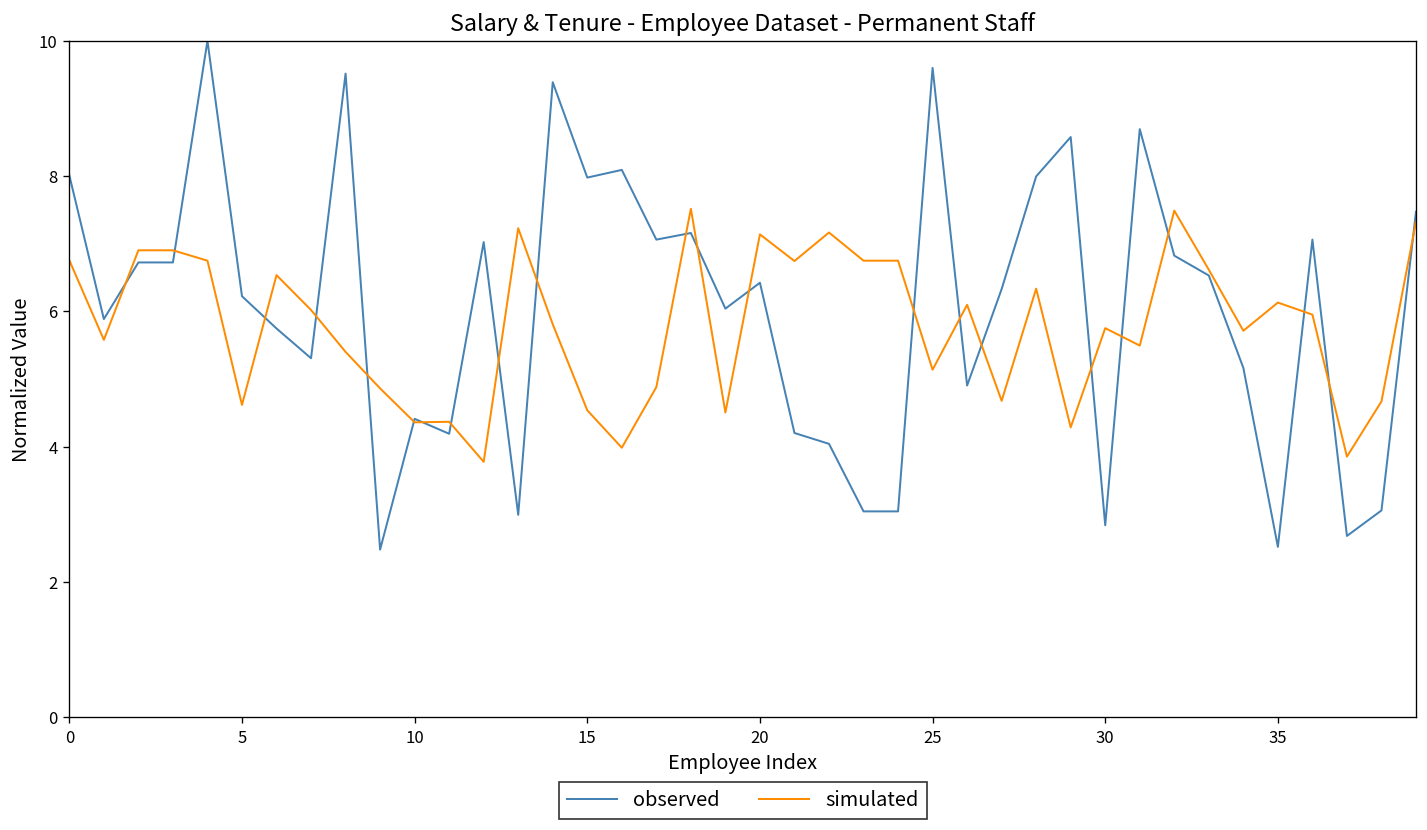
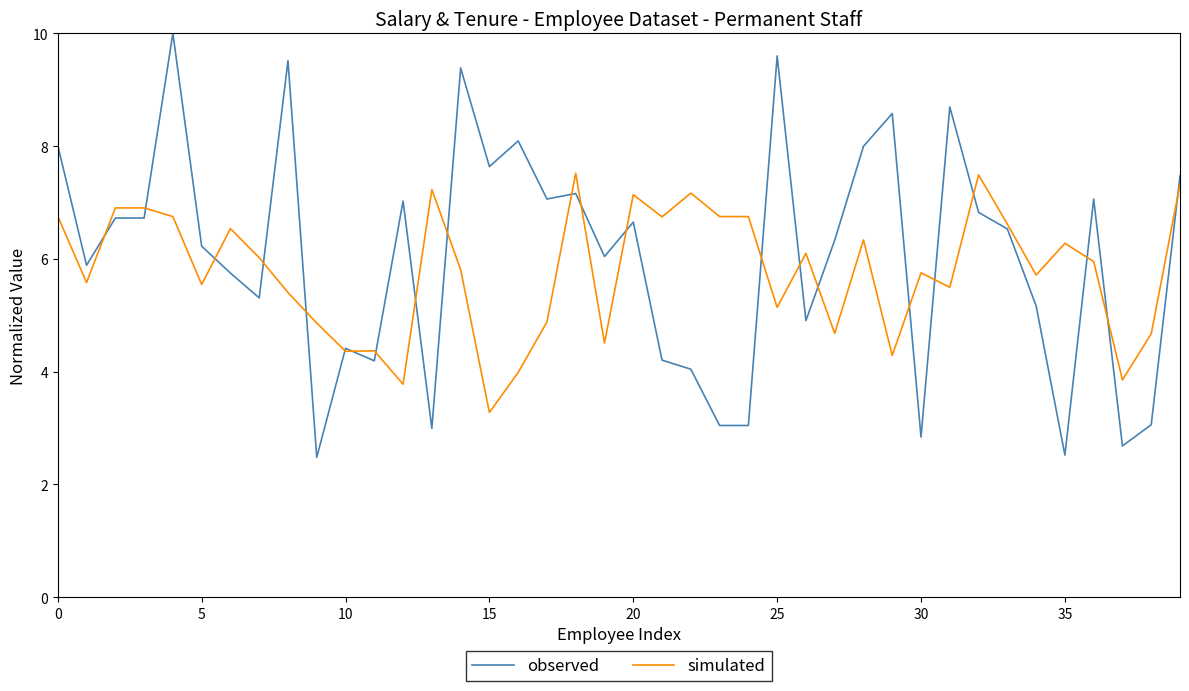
  {
    "observed": {
      "0": 8.0,
      "5": 6.2,
      "10": 4.4,
-     "15": 8.0,
-     "20": 6.4,
+     "15": 7.6,
+     "20": 6.7,
      "25": 9.6,
      "30": 2.8,
      "35": 2.5
    },
    "simulated": {
      "0": 6.8,
-     "5": 4.6,
+     "5": 5.5,
      "10": 4.4,
-     "15": 4.5,
+     "15": 3.3,
      "20": 7.1,
      "25": 5.1,
      "30": 5.8,
-     "35": 6.1
+     "35": 6.3
    }
  }
